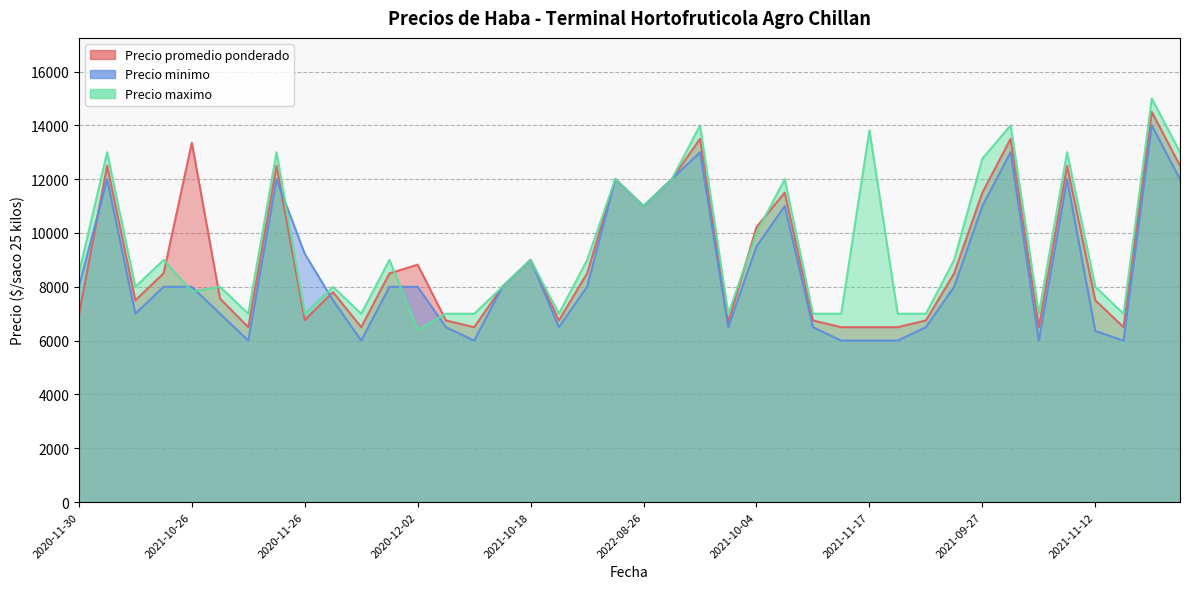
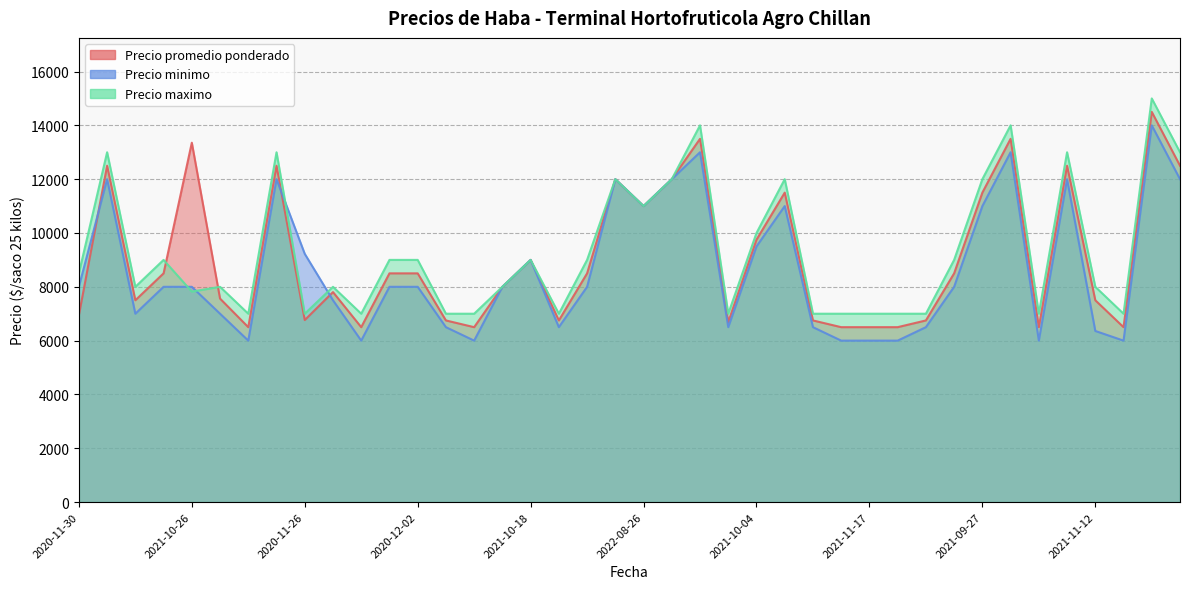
  {
    "Precio promedio ponderado": {
      "2020-11-30": 6900,
      "2021-10-26": 13400,
      "2020-11-26": 6800,
-     "2020-12-02": 8800,
-     "2021-10-04": 10200,
+     "2020-12-02": 8500,
+     "2021-10-04": 9800,
      "2021-11-17": 6500,
      "2021-09-27": 11500,
      "2021-11-12": 7500
    },
    "Precio minimo": {
      "2020-11-30": 8000,
      "2021-10-26": 8000,
      "2020-11-26": 9200,
      "2020-12-02": 8000,
      "2021-10-04": 9500,
      "2021-11-17": 6000,
      "2021-09-27": 11000,
      "2021-11-12": 6400
    },
    "Precio maximo": {
      "2020-11-30": 8500,
      "2021-10-26": 7800,
      "2020-11-26": 7000,
-     "2020-12-02": 6400,
+     "2020-12-02": 9000,
      "2021-10-04": 10000,
-     "2021-11-17": 13800,
-     "2021-09-27": 12800,
+     "2021-11-17": 7000,
+     "2021-09-27": 12000,
      "2021-11-12": 8000
    }
  }
